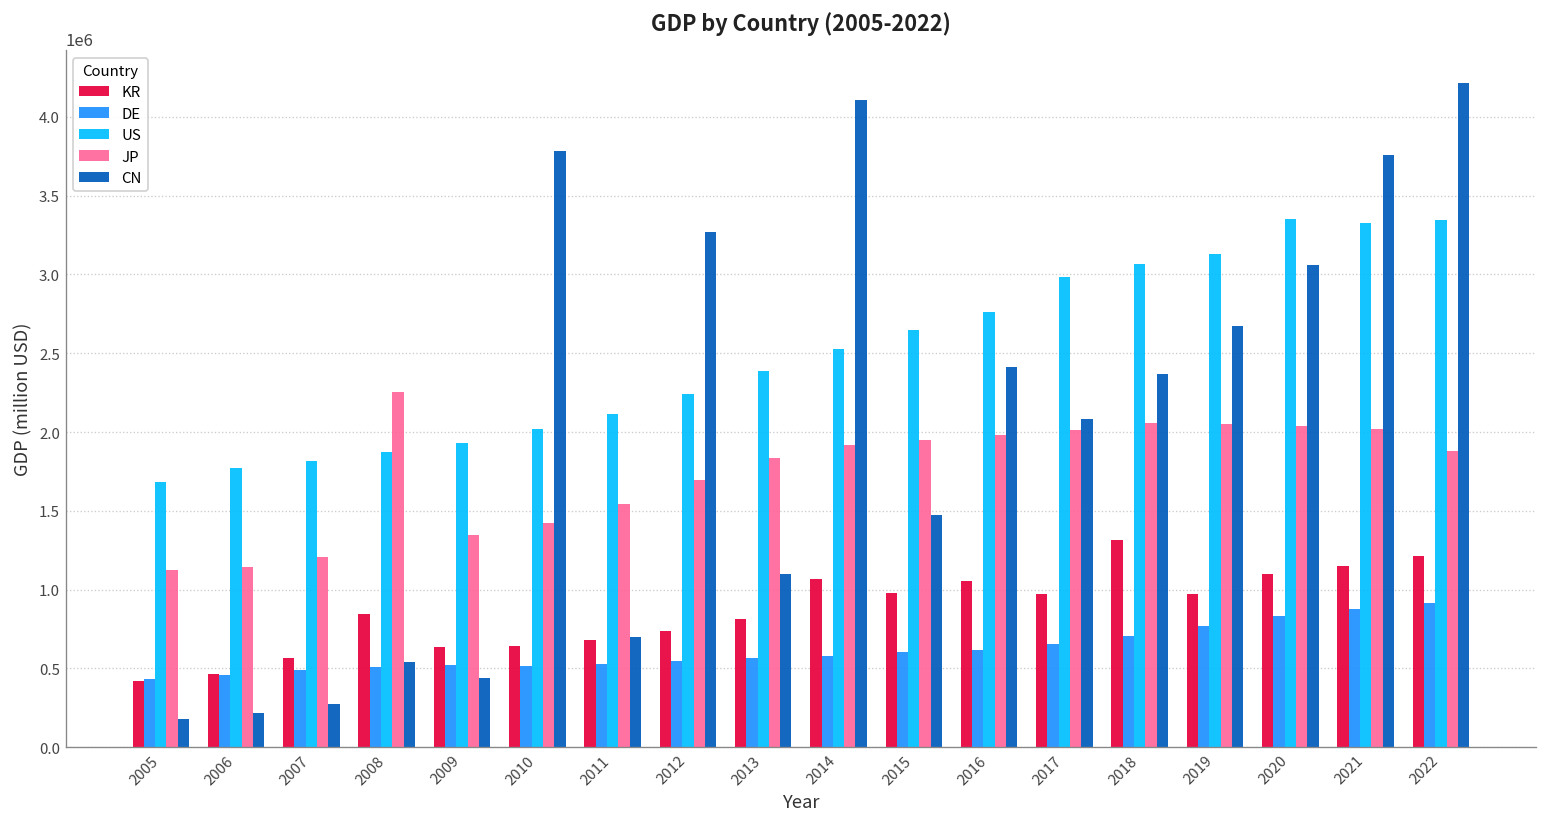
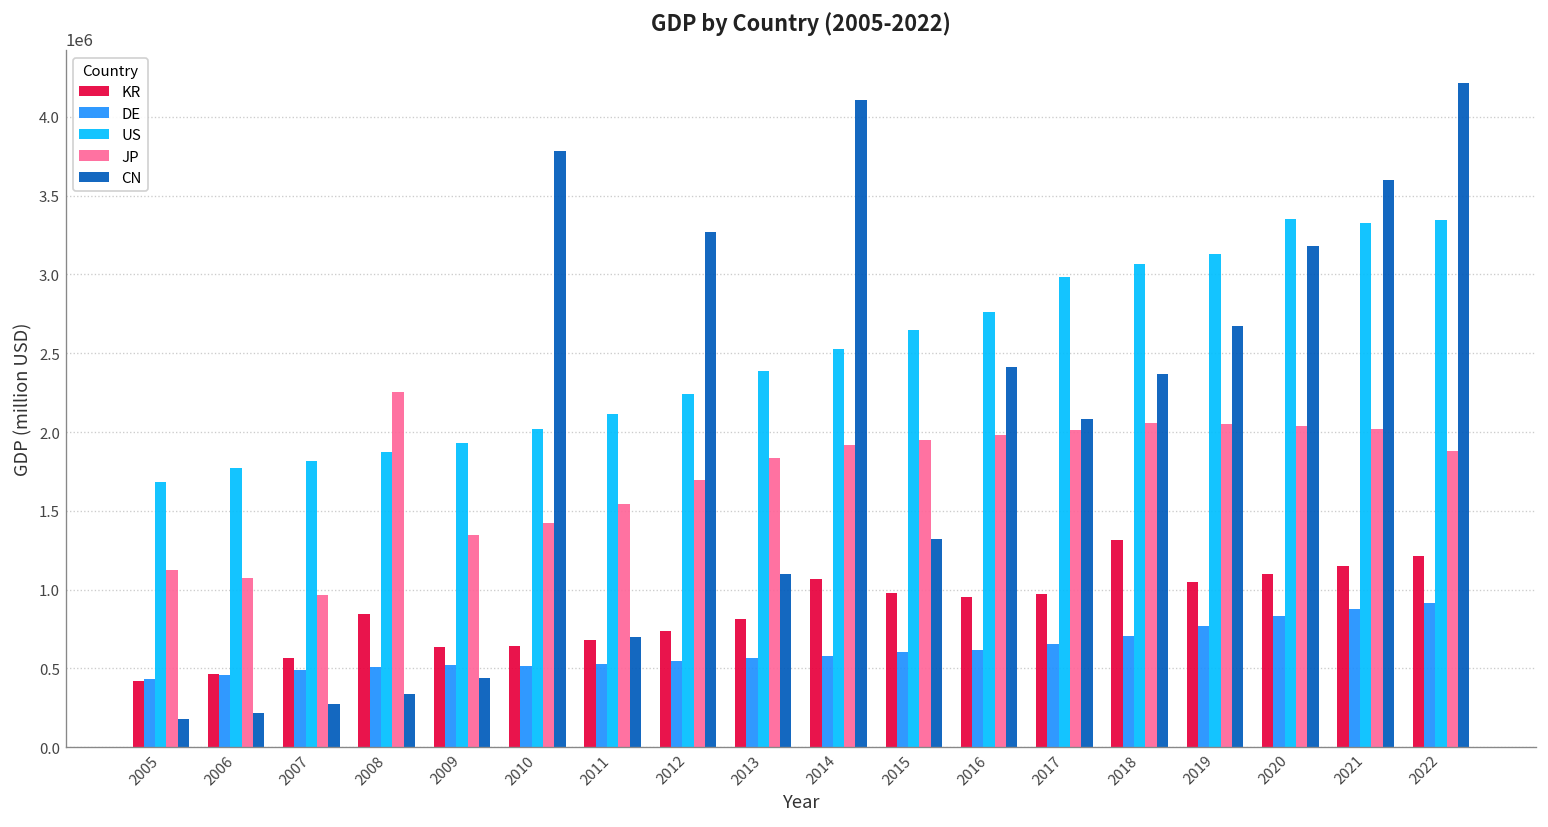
  {
    "KR": {
      "2005": 420000,
      "2006": 470000,
      "2007": 570000,
      "2008": 840000,
      "2009": 640000,
      "2010": 640000,
      "2011": 680000,
      "2012": 740000,
      "2013": 810000,
      "2014": 1070000,
      "2015": 980000,
-     "2016": 1060000,
+     "2016": 950000,
      "2017": 970000,
      "2018": 1310000,
-     "2019": 970000,
+     "2019": 1050000,
      "2020": 1100000,
      "2021": 1150000,
      "2022": 1210000
    },
    "JP": {
      "2005": 1120000,
-     "2006": 1150000,
-     "2007": 1210000,
+     "2006": 1070000,
+     "2007": 970000,
      "2008": 2250000,
      "2009": 1350000,
      "2010": 1420000,
      "2011": 1540000,
      "2012": 1690000,
      "2013": 1840000,
      "2014": 1920000,
      "2015": 1950000,
      "2016": 1980000,
      "2017": 2010000,
      "2018": 2050000,
      "2019": 2050000,
      "2020": 2040000,
      "2021": 2020000,
      "2022": 1880000
    },
    "CN": {
      "2005": 180000,
      "2006": 220000,
      "2007": 270000,
-     "2008": 540000,
+     "2008": 340000,
      "2009": 440000,
      "2010": 3780000,
      "2011": 700000,
      "2012": 3270000,
      "2013": 1100000,
      "2014": 4100000,
-     "2015": 1470000,
+     "2015": 1320000,
      "2016": 2410000,
      "2017": 2090000,
      "2018": 2370000,
      "2019": 2670000,
-     "2020": 3060000,
-     "2021": 3760000,
+     "2020": 3180000,
+     "2021": 3600000,
      "2022": 4210000
    }
  }
